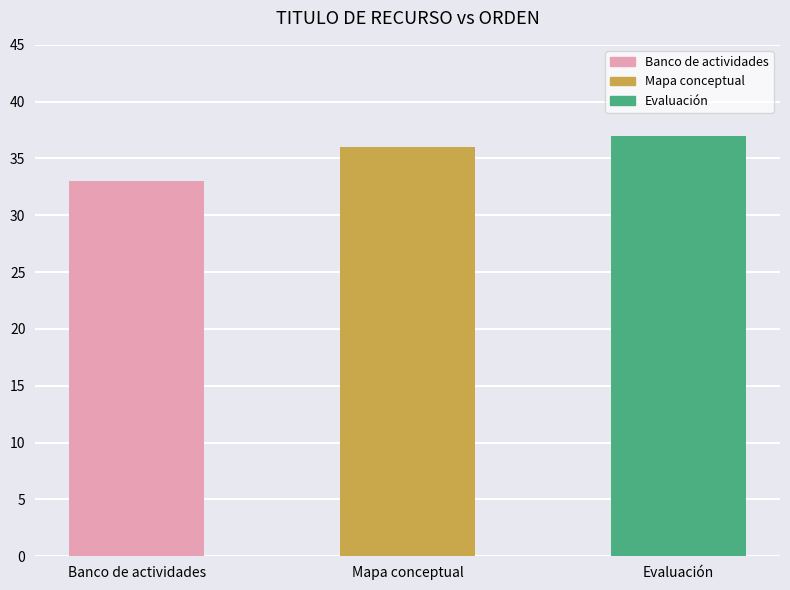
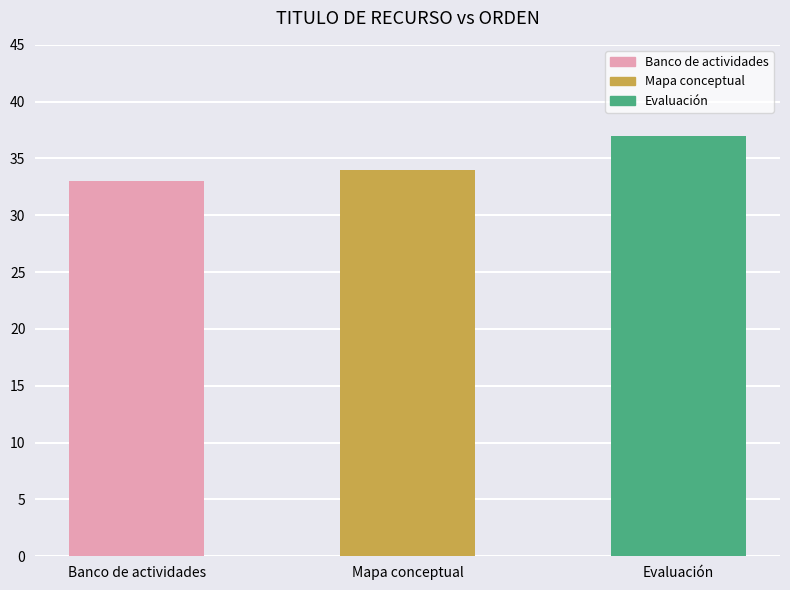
  {
    "Banco de actividades": 33,
-   "Mapa conceptual": 36,
+   "Mapa conceptual": 34,
    "Evaluación": 37
  }
